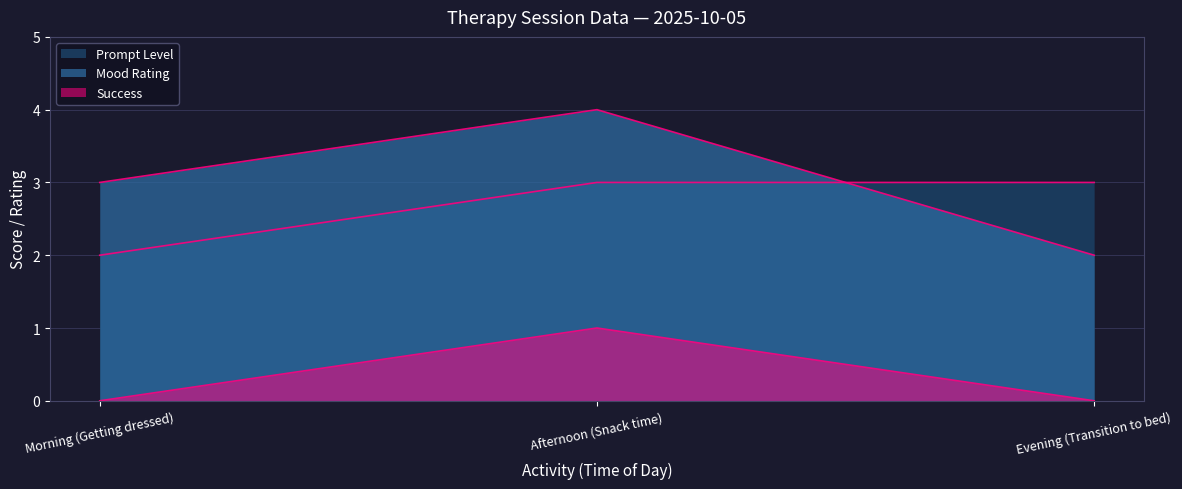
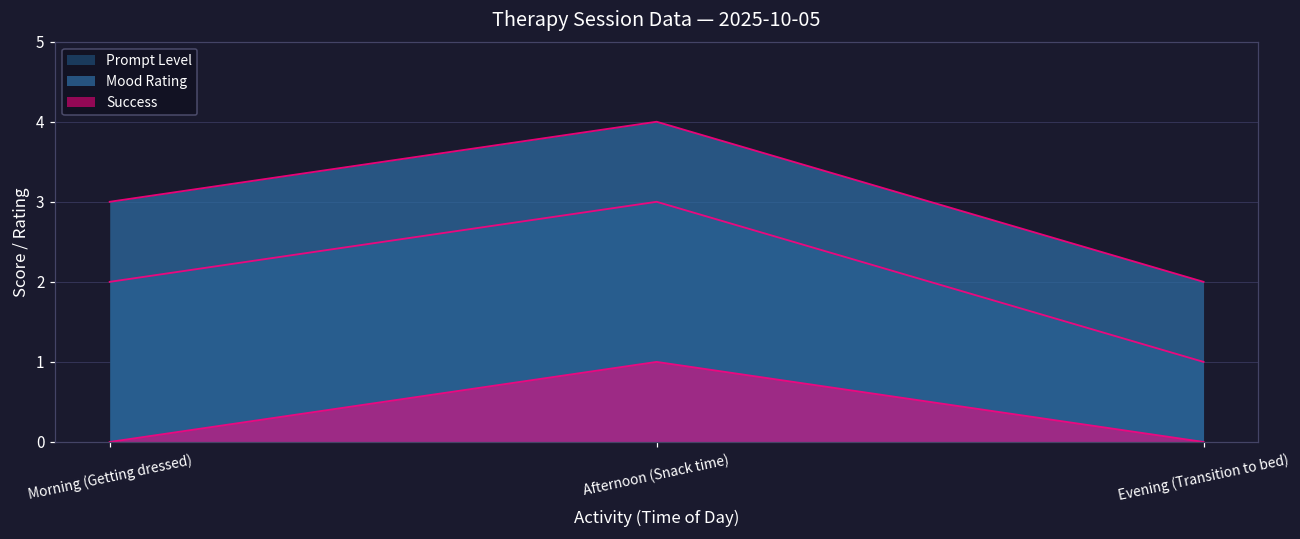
  {
    "Prompt Level": {
      "Morning (Getting dressed)": 2,
      "Afternoon (Snack time)": 3,
-     "Evening (Transition to bed)": 3
+     "Evening (Transition to bed)": 1
    },
    "Mood Rating": {
      "Morning (Getting dressed)": 3,
      "Afternoon (Snack time)": 4,
      "Evening (Transition to bed)": 2
    },
    "Success": {
      "Morning (Getting dressed)": 0,
      "Afternoon (Snack time)": 1,
      "Evening (Transition to bed)": 0
    }
  }
